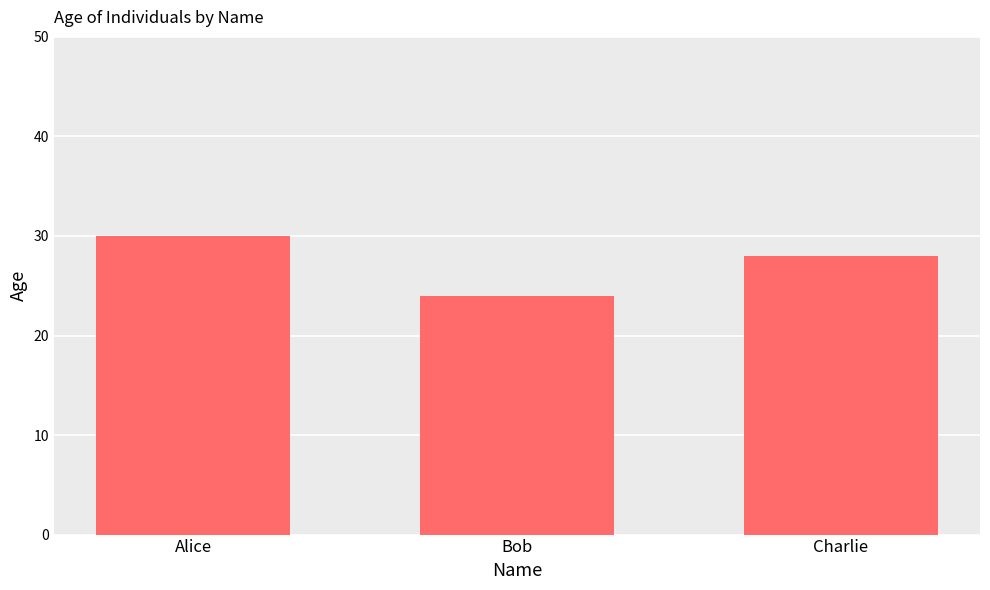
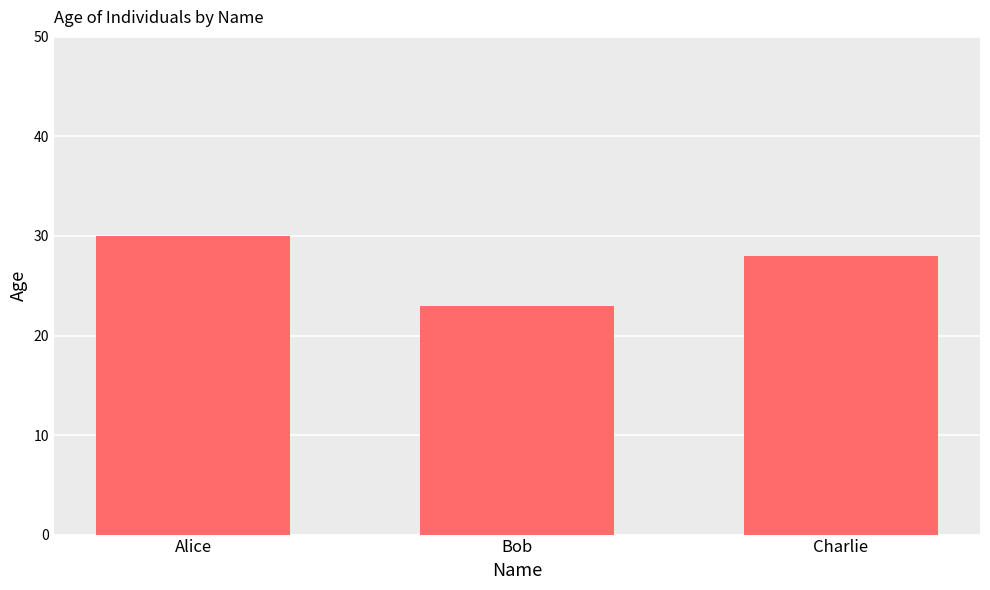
  {
    "Alice": 30,
-   "Bob": 24,
+   "Bob": 23,
    "Charlie": 28
  }
